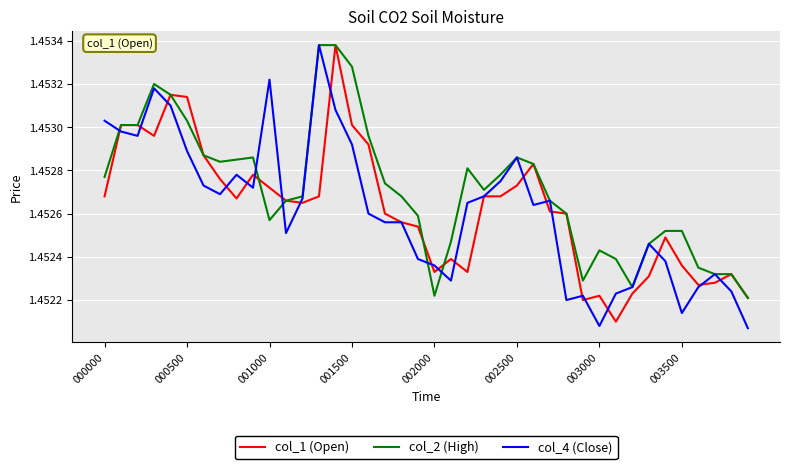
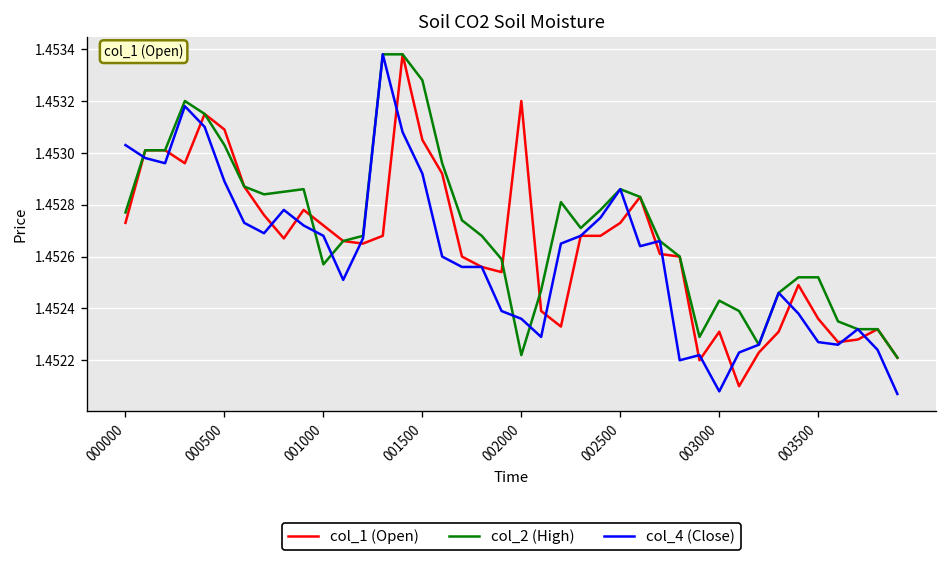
  {
    "col_1 (Open)": {
-     "000000": 1.45268,
-     "000500": 1.45314,
+     "000000": 1.45273,
+     "000500": 1.45309,
      "001000": 1.45272,
-     "001500": 1.45301,
-     "002000": 1.45233,
+     "001500": 1.45305,
+     "002000": 1.45320,
      "002500": 1.45273,
-     "003000": 1.45222,
+     "003000": 1.45231,
      "003500": 1.45236
    },
    "col_2 (High)": {
      "000000": 1.45277,
      "000500": 1.45303,
      "001000": 1.45257,
      "001500": 1.45328,
      "002000": 1.45222,
      "003000": 1.45243,
      "003500": 1.45252
    },
    "col_4 (Close)": {
      "000000": 1.45303,
      "000500": 1.45289,
-     "001000": 1.45322,
+     "001000": 1.45268,
      "001500": 1.45292,
      "002000": 1.45236,
      "003000": 1.45208,
-     "003500": 1.45214
+     "003500": 1.45227
    }
  }
